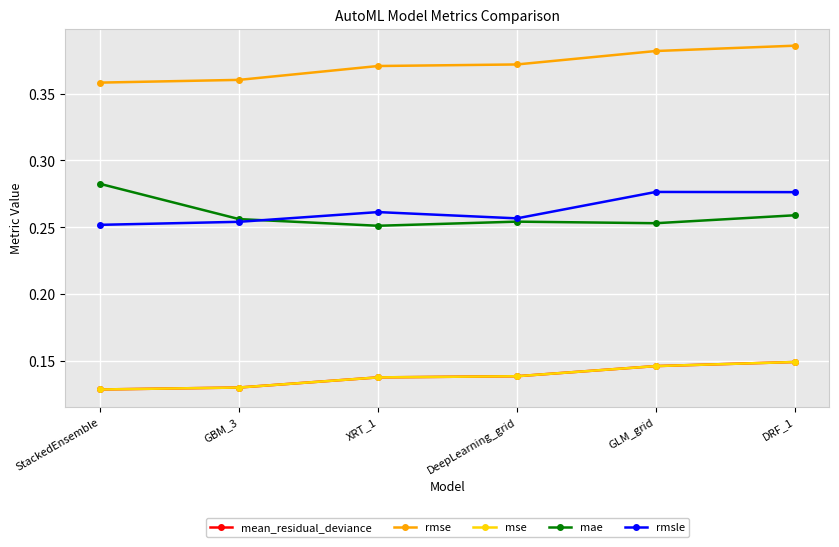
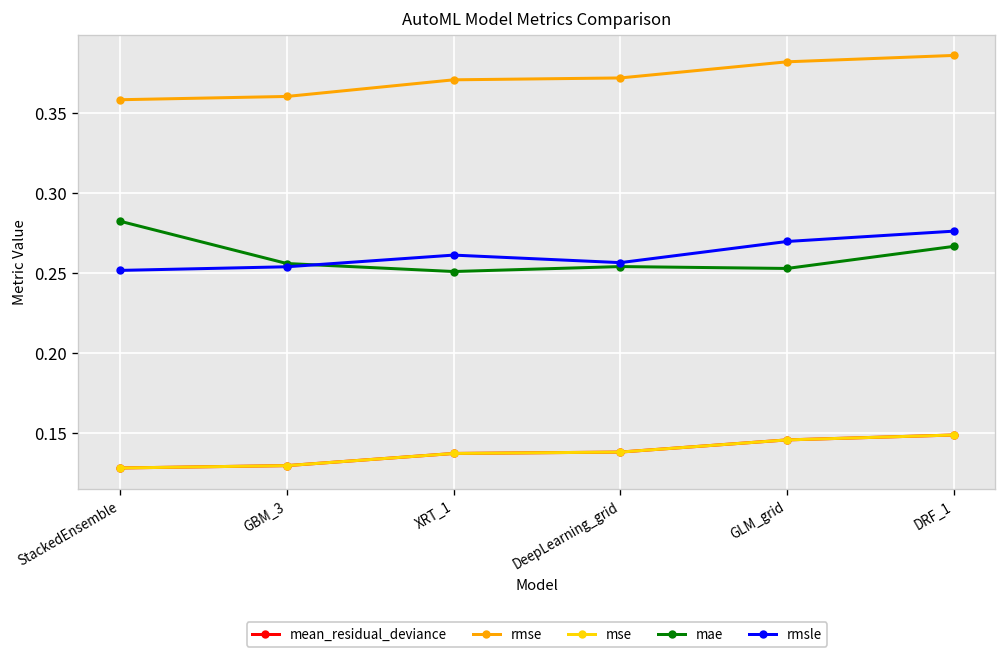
  {
    "mae": {
      "StackedEnsemble": 0.282,
      "GBM_3": 0.256,
      "XRT_1": 0.251,
      "DeepLearning_grid": 0.254,
      "GLM_grid": 0.253,
-     "DRF_1": 0.259
+     "DRF_1": 0.267
    },
    "rmsle": {
      "StackedEnsemble": 0.252,
      "GBM_3": 0.254,
      "XRT_1": 0.261,
      "DeepLearning_grid": 0.257,
-     "GLM_grid": 0.276,
+     "GLM_grid": 0.270,
      "DRF_1": 0.276
    }
  }
